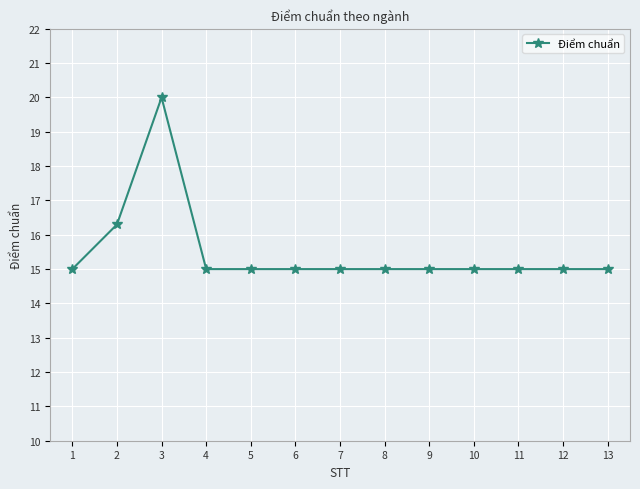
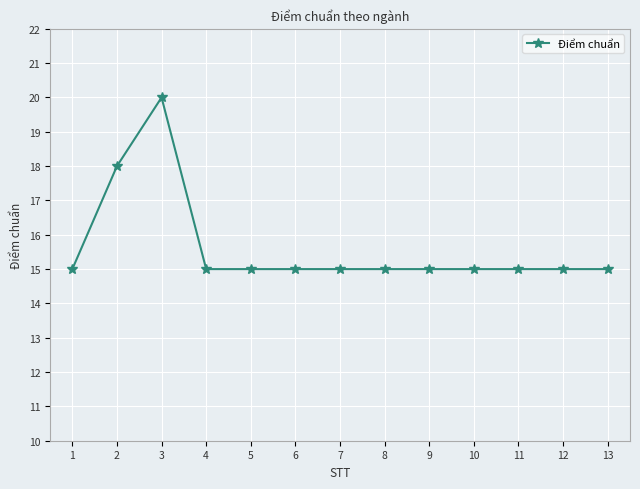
  {
    "1": 15.0,
-   "2": 16.3,
+   "2": 18.0,
    "3": 20.0,
    "4": 15.0,
    "5": 15.0,
    "6": 15.0,
    "7": 15.0,
    "8": 15.0,
    "9": 15.0,
    "10": 15.0,
    "11": 15.0,
    "12": 15.0,
    "13": 15.0
  }
